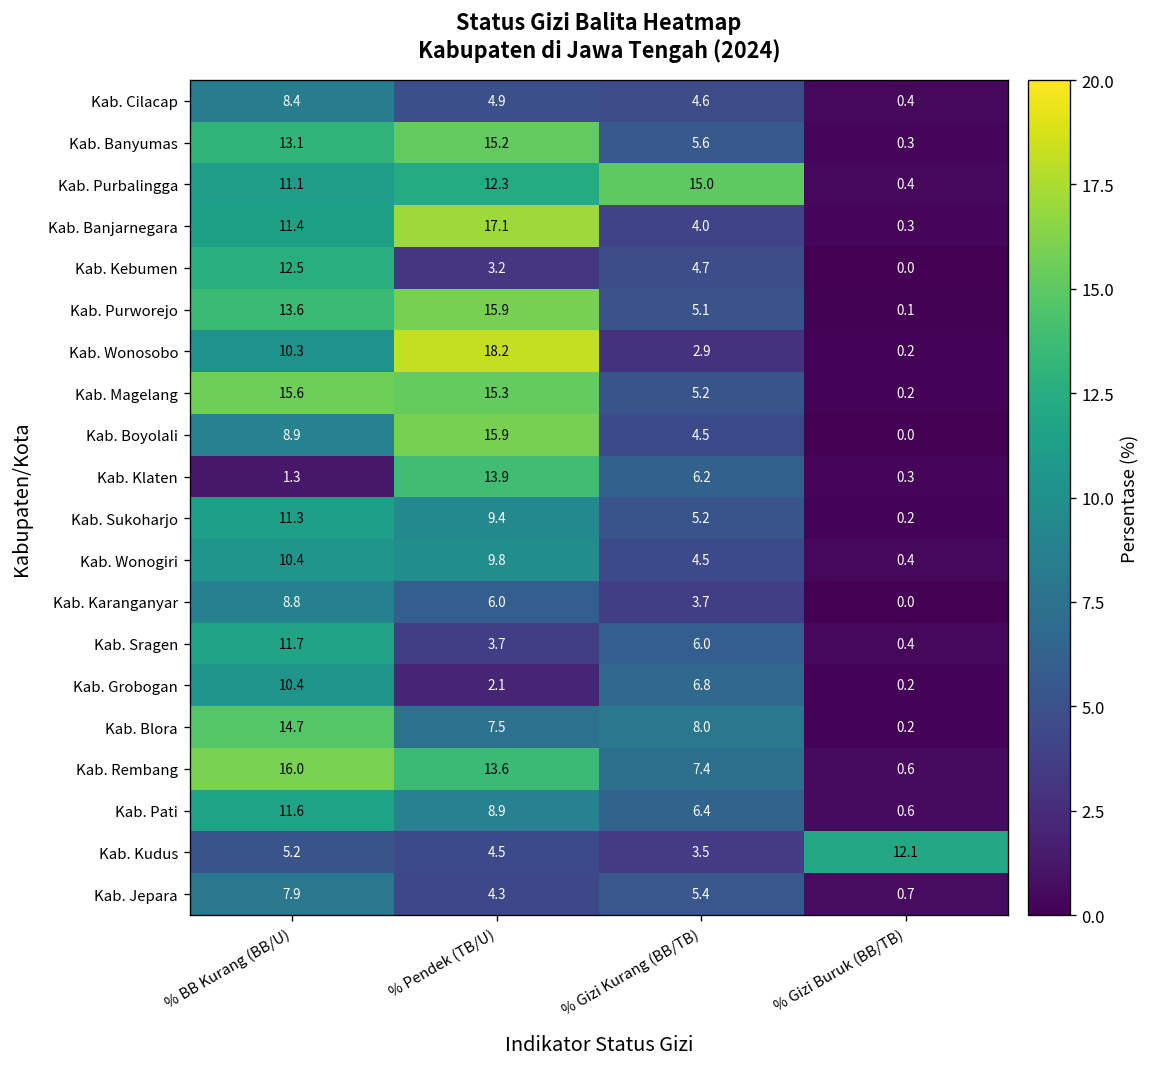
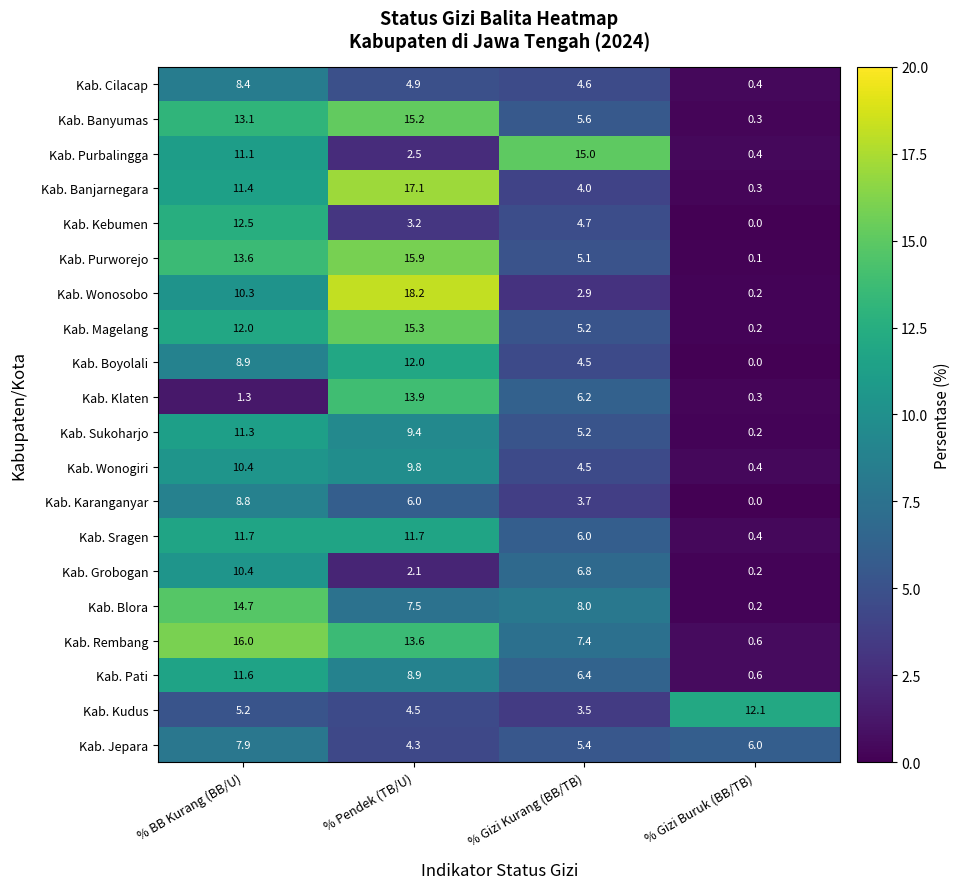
  {
    "Kab. Cilacap": {
      "% BB Kurang (BB/U)": 8.4,
      "% Pendek (TB/U)": 4.9,
      "% Gizi Kurang (BB/TB)": 4.6,
      "% Gizi Buruk (BB/TB)": 0.4
    },
    "Kab. Banyumas": {
      "% BB Kurang (BB/U)": 13.1,
      "% Pendek (TB/U)": 15.2,
      "% Gizi Kurang (BB/TB)": 5.6,
      "% Gizi Buruk (BB/TB)": 0.3
    },
    "Kab. Purbalingga": {
      "% BB Kurang (BB/U)": 11.1,
-     "% Pendek (TB/U)": 12.3,
+     "% Pendek (TB/U)": 2.5,
      "% Gizi Kurang (BB/TB)": 15.0,
      "% Gizi Buruk (BB/TB)": 0.4
    },
    "Kab. Banjarnegara": {
      "% BB Kurang (BB/U)": 11.4,
      "% Pendek (TB/U)": 17.1,
      "% Gizi Kurang (BB/TB)": 4.0,
      "% Gizi Buruk (BB/TB)": 0.3
    },
    "Kab. Kebumen": {
      "% BB Kurang (BB/U)": 12.5,
      "% Pendek (TB/U)": 3.2,
      "% Gizi Kurang (BB/TB)": 4.7,
      "% Gizi Buruk (BB/TB)": 0.0
    },
    "Kab. Purworejo": {
      "% BB Kurang (BB/U)": 13.6,
      "% Pendek (TB/U)": 15.9,
      "% Gizi Kurang (BB/TB)": 5.1,
      "% Gizi Buruk (BB/TB)": 0.1
    },
    "Kab. Wonosobo": {
      "% BB Kurang (BB/U)": 10.3,
      "% Pendek (TB/U)": 18.2,
      "% Gizi Kurang (BB/TB)": 2.9,
      "% Gizi Buruk (BB/TB)": 0.2
    },
    "Kab. Magelang": {
-     "% BB Kurang (BB/U)": 15.6,
+     "% BB Kurang (BB/U)": 12.0,
      "% Pendek (TB/U)": 15.3,
      "% Gizi Kurang (BB/TB)": 5.2,
      "% Gizi Buruk (BB/TB)": 0.2
    },
    "Kab. Boyolali": {
      "% BB Kurang (BB/U)": 8.9,
-     "% Pendek (TB/U)": 15.9,
+     "% Pendek (TB/U)": 12.0,
      "% Gizi Kurang (BB/TB)": 4.5,
      "% Gizi Buruk (BB/TB)": 0.0
    },
    "Kab. Klaten": {
      "% BB Kurang (BB/U)": 1.3,
      "% Pendek (TB/U)": 13.9,
      "% Gizi Kurang (BB/TB)": 6.2,
      "% Gizi Buruk (BB/TB)": 0.3
    },
    "Kab. Sukoharjo": {
      "% BB Kurang (BB/U)": 11.3,
      "% Pendek (TB/U)": 9.4,
      "% Gizi Kurang (BB/TB)": 5.2,
      "% Gizi Buruk (BB/TB)": 0.2
    },
    "Kab. Wonogiri": {
      "% BB Kurang (BB/U)": 10.4,
      "% Pendek (TB/U)": 9.8,
      "% Gizi Kurang (BB/TB)": 4.5,
      "% Gizi Buruk (BB/TB)": 0.4
    },
    "Kab. Karanganyar": {
      "% BB Kurang (BB/U)": 8.8,
      "% Pendek (TB/U)": 6.0,
      "% Gizi Kurang (BB/TB)": 3.7,
      "% Gizi Buruk (BB/TB)": 0.0
    },
    "Kab. Sragen": {
      "% BB Kurang (BB/U)": 11.7,
-     "% Pendek (TB/U)": 3.7,
+     "% Pendek (TB/U)": 11.7,
      "% Gizi Kurang (BB/TB)": 6.0,
      "% Gizi Buruk (BB/TB)": 0.4
    },
    "Kab. Grobogan": {
      "% BB Kurang (BB/U)": 10.4,
      "% Pendek (TB/U)": 2.1,
      "% Gizi Kurang (BB/TB)": 6.8,
      "% Gizi Buruk (BB/TB)": 0.2
    },
    "Kab. Blora": {
      "% BB Kurang (BB/U)": 14.7,
      "% Pendek (TB/U)": 7.5,
      "% Gizi Kurang (BB/TB)": 8.0,
      "% Gizi Buruk (BB/TB)": 0.2
    },
    "Kab. Rembang": {
      "% BB Kurang (BB/U)": 16.0,
      "% Pendek (TB/U)": 13.6,
      "% Gizi Kurang (BB/TB)": 7.4,
      "% Gizi Buruk (BB/TB)": 0.6
    },
    "Kab. Pati": {
      "% BB Kurang (BB/U)": 11.6,
      "% Pendek (TB/U)": 8.9,
      "% Gizi Kurang (BB/TB)": 6.4,
      "% Gizi Buruk (BB/TB)": 0.6
    },
    "Kab. Kudus": {
      "% BB Kurang (BB/U)": 5.2,
      "% Pendek (TB/U)": 4.5,
      "% Gizi Kurang (BB/TB)": 3.5,
      "% Gizi Buruk (BB/TB)": 12.1
    },
    "Kab. Jepara": {
      "% BB Kurang (BB/U)": 7.9,
      "% Pendek (TB/U)": 4.3,
      "% Gizi Kurang (BB/TB)": 5.4,
-     "% Gizi Buruk (BB/TB)": 0.7
+     "% Gizi Buruk (BB/TB)": 6.0
    }
  }
